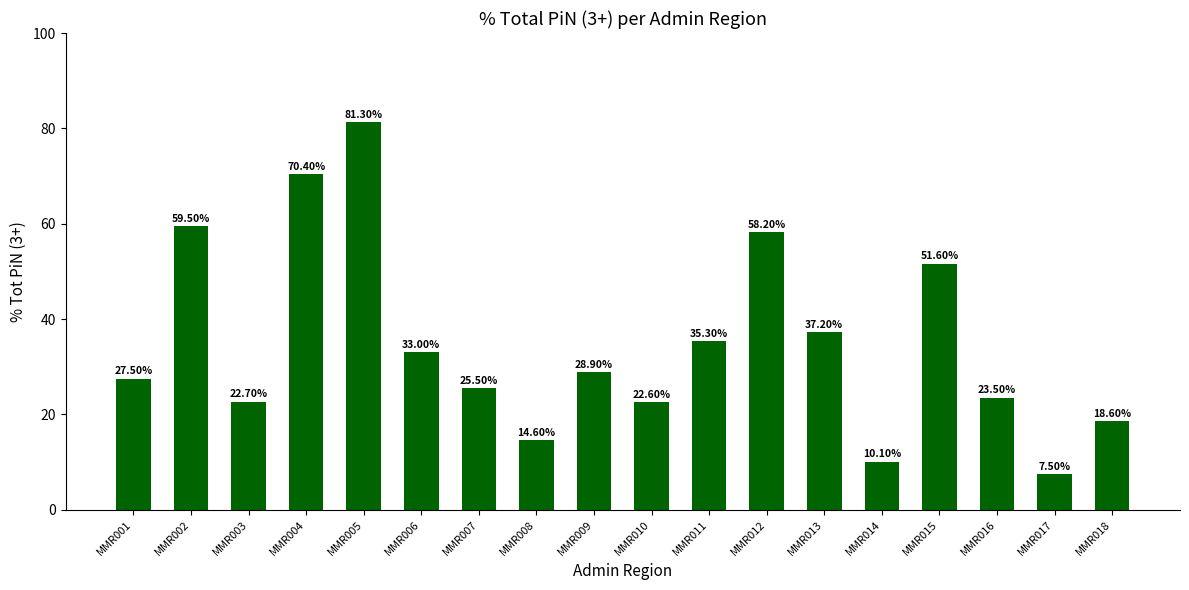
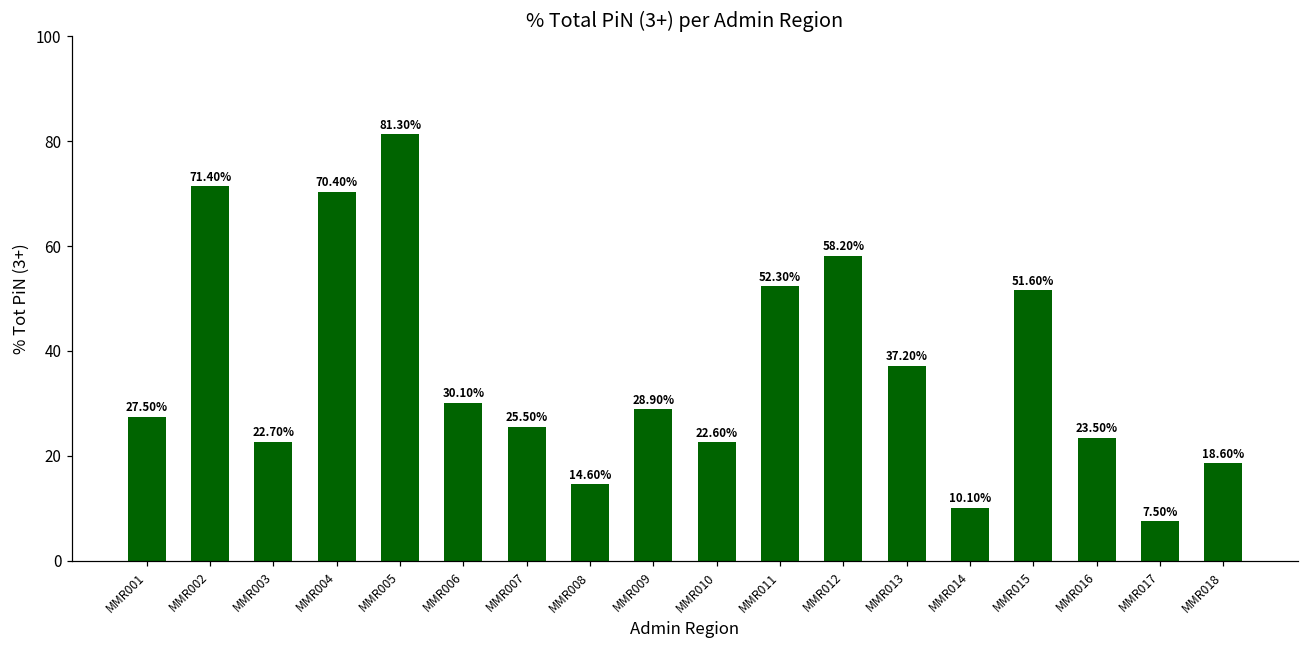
  {
    "MMR001": "27.50%",
-   "MMR002": "59.50%",
+   "MMR002": "71.40%",
    "MMR003": "22.70%",
    "MMR004": "70.40%",
    "MMR005": "81.30%",
-   "MMR006": "33.00%",
+   "MMR006": "30.10%",
    "MMR007": "25.50%",
    "MMR008": "14.60%",
    "MMR009": "28.90%",
    "MMR010": "22.60%",
-   "MMR011": "35.30%",
+   "MMR011": "52.30%",
    "MMR012": "58.20%",
    "MMR013": "37.20%",
    "MMR014": "10.10%",
    "MMR015": "51.60%",
    "MMR016": "23.50%",
    "MMR017": "7.50%",
    "MMR018": "18.60%"
  }
